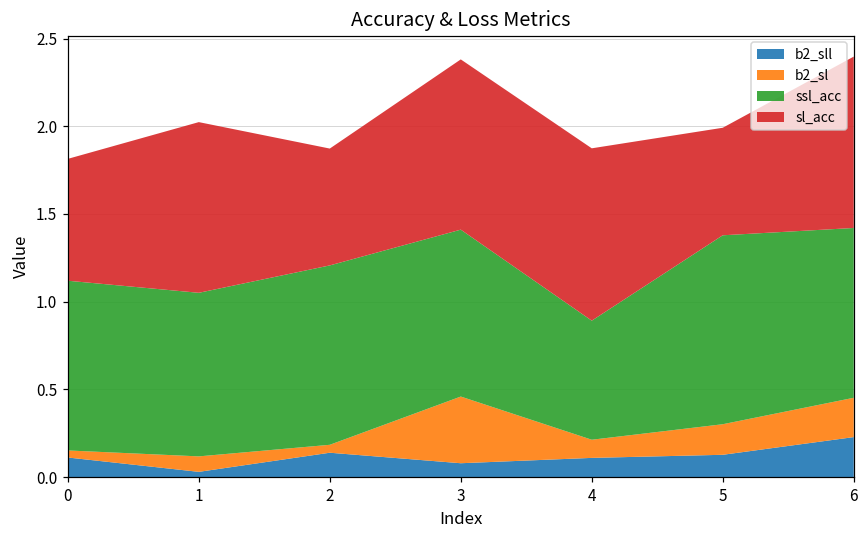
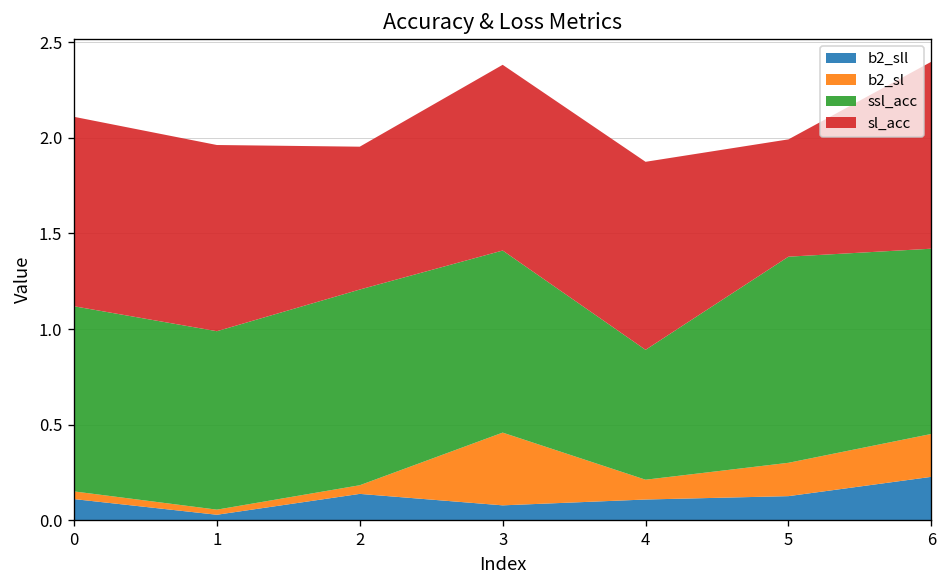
  {
    "b2_sll": {
      "0": 0.11,
      "1": 0.03,
      "2": 0.14,
      "3": 0.08,
      "4": 0.11,
      "5": 0.13,
      "6": 0.23
    },
    "b2_sl": {
      "0": 0.04,
-     "1": 0.09,
+     "1": 0.03,
      "2": 0.05,
      "3": 0.38,
      "4": 0.10,
      "5": 0.17,
      "6": 0.22
    },
    "ssl_acc": {
      "0": 0.97,
      "1": 0.93,
      "2": 1.02,
      "3": 0.95,
      "4": 0.68,
      "5": 1.08,
      "6": 0.97
    },
    "sl_acc": {
-     "0": 0.69,
+     "0": 0.99,
      "1": 0.97,
-     "2": 0.67,
+     "2": 0.75,
      "3": 0.97,
      "4": 0.98,
      "5": 0.61,
      "6": 0.98
    }
  }
